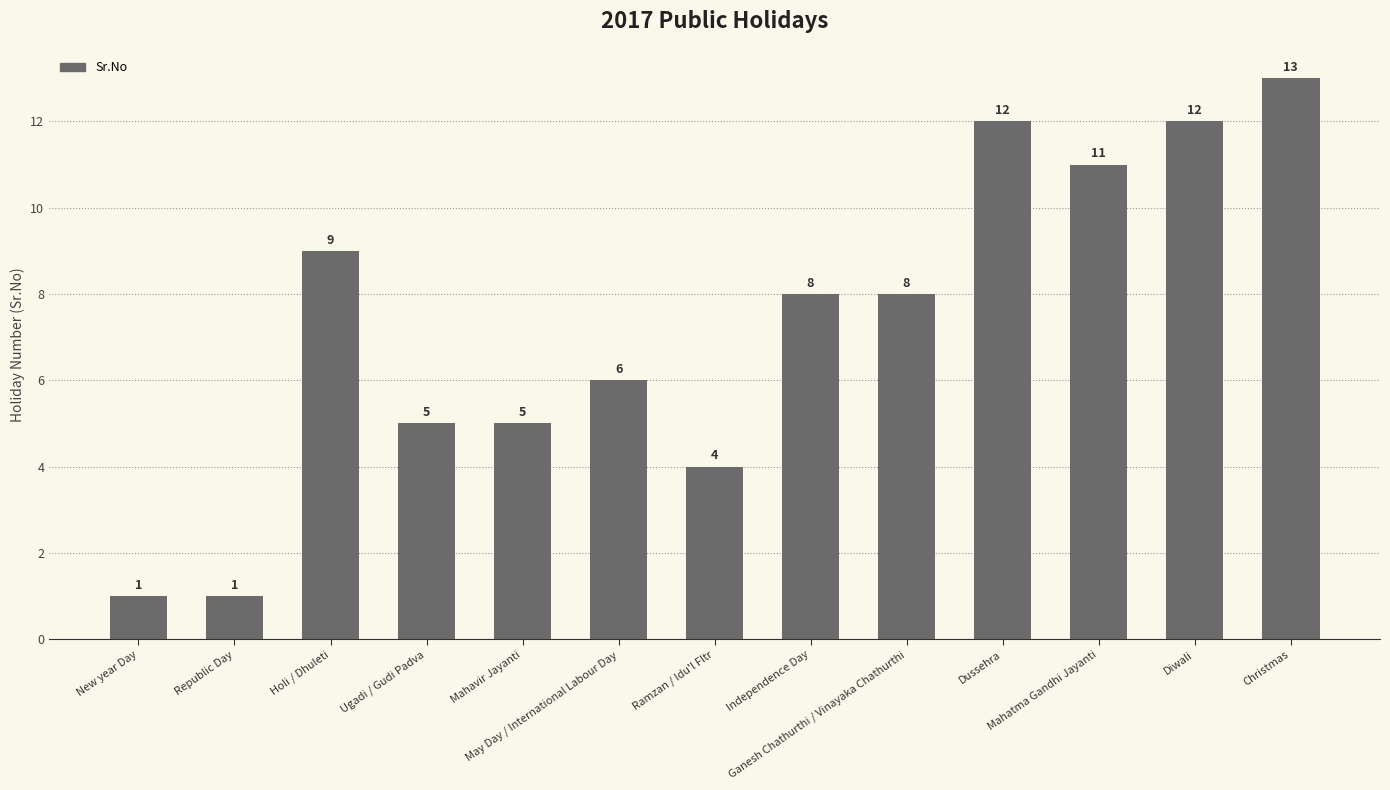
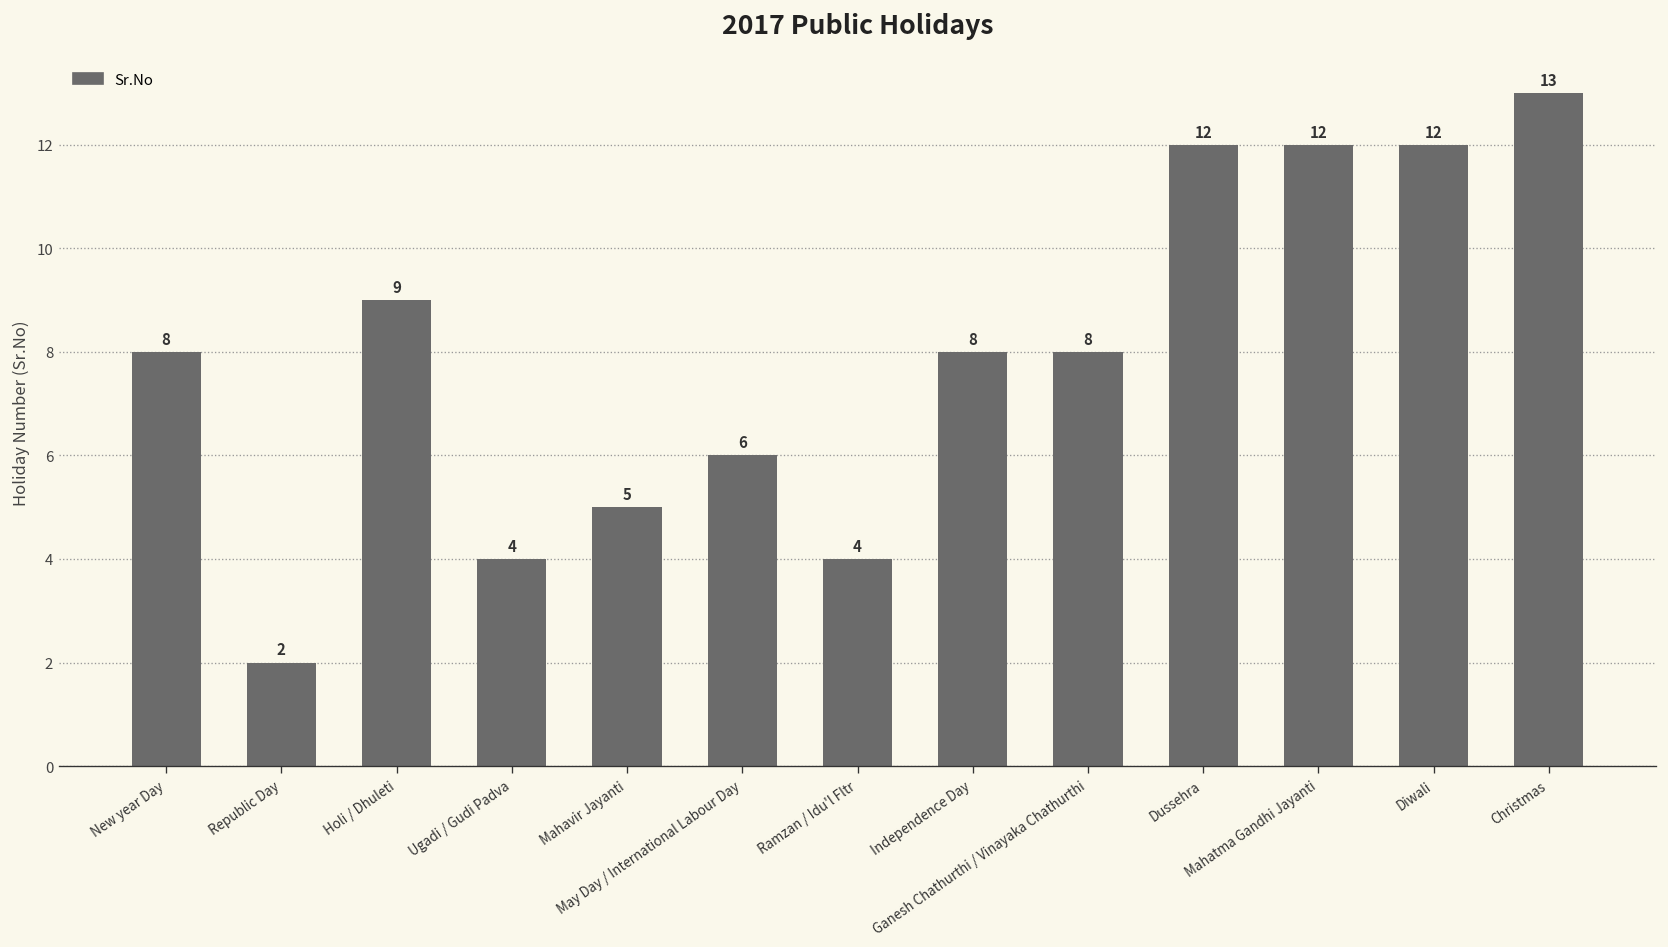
  {
-   "New year Day": 1,
-   "Republic Day": 1,
+   "New year Day": 8,
+   "Republic Day": 2,
    "Holi / Dhuleti": 9,
-   "Ugadi / Gudi Padva": 5,
+   "Ugadi / Gudi Padva": 4,
    "Mahavir Jayanti": 5,
    "May Day / International Labour Day": 6,
    "Ramzan / Idu'l Fltr": 4,
    "Independence Day": 8,
    "Ganesh Chathurthi / Vinayaka Chathurthi": 8,
    "Dussehra": 12,
-   "Mahatma Gandhi Jayanti": 11,
+   "Mahatma Gandhi Jayanti": 12,
    "Diwali": 12,
    "Christmas": 13
  }
